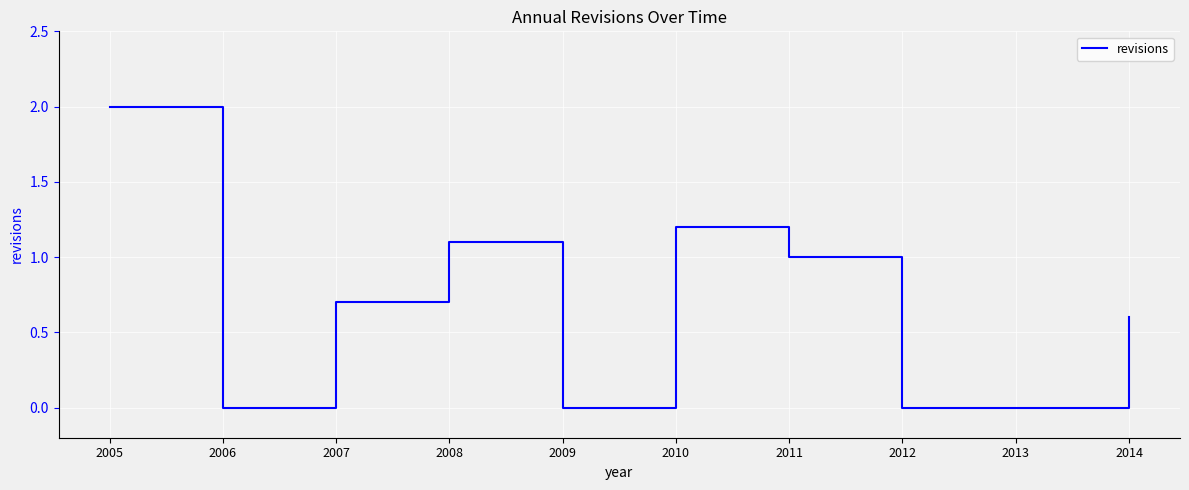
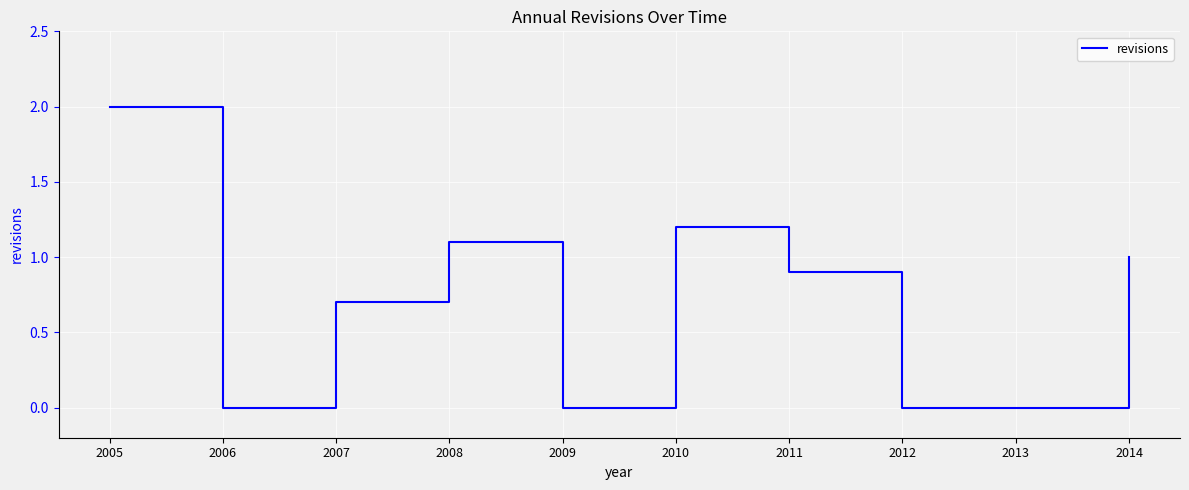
  {
    "2005": 2.0,
    "2006": 0.0,
    "2007": 0.7,
    "2008": 1.1,
    "2009": 0.0,
    "2010": 1.2,
-   "2011": 1.0,
+   "2011": 0.9,
    "2012": 0.0,
    "2013": 0.0,
-   "2014": 0.6
+   "2014": 1.0
  }
